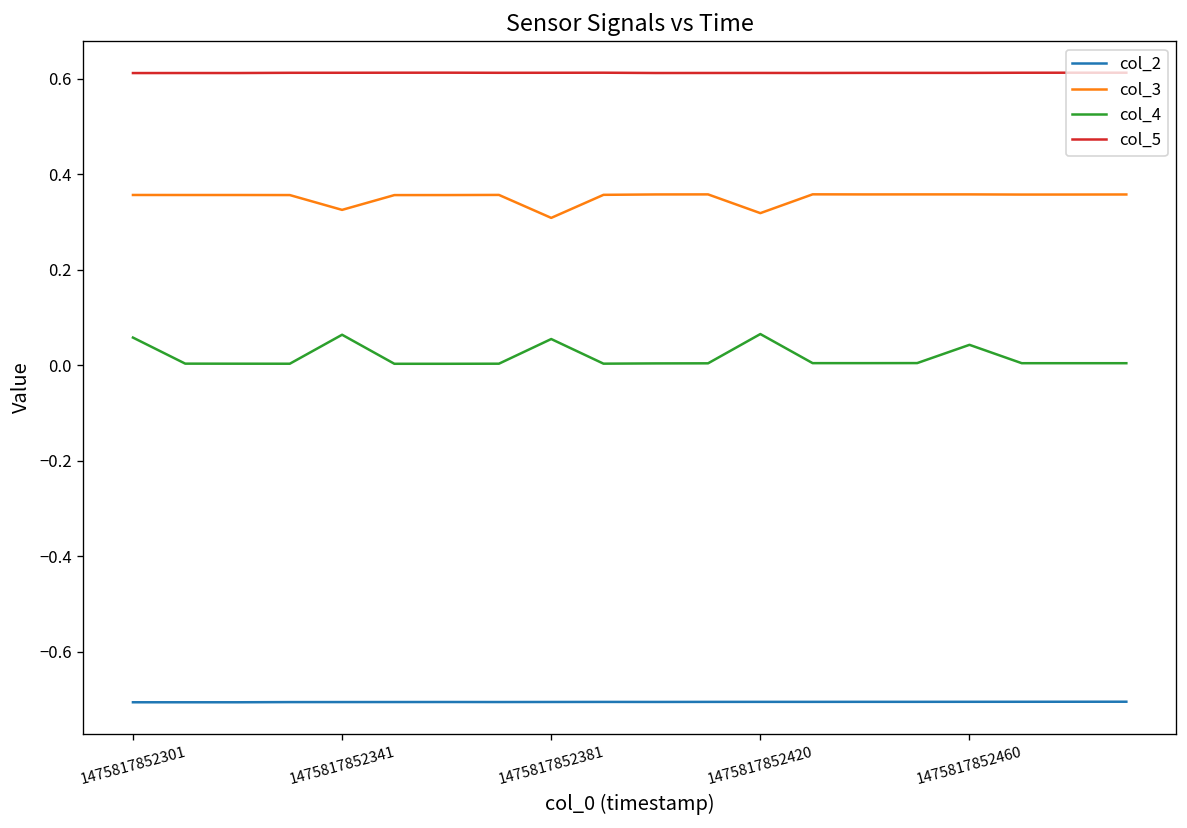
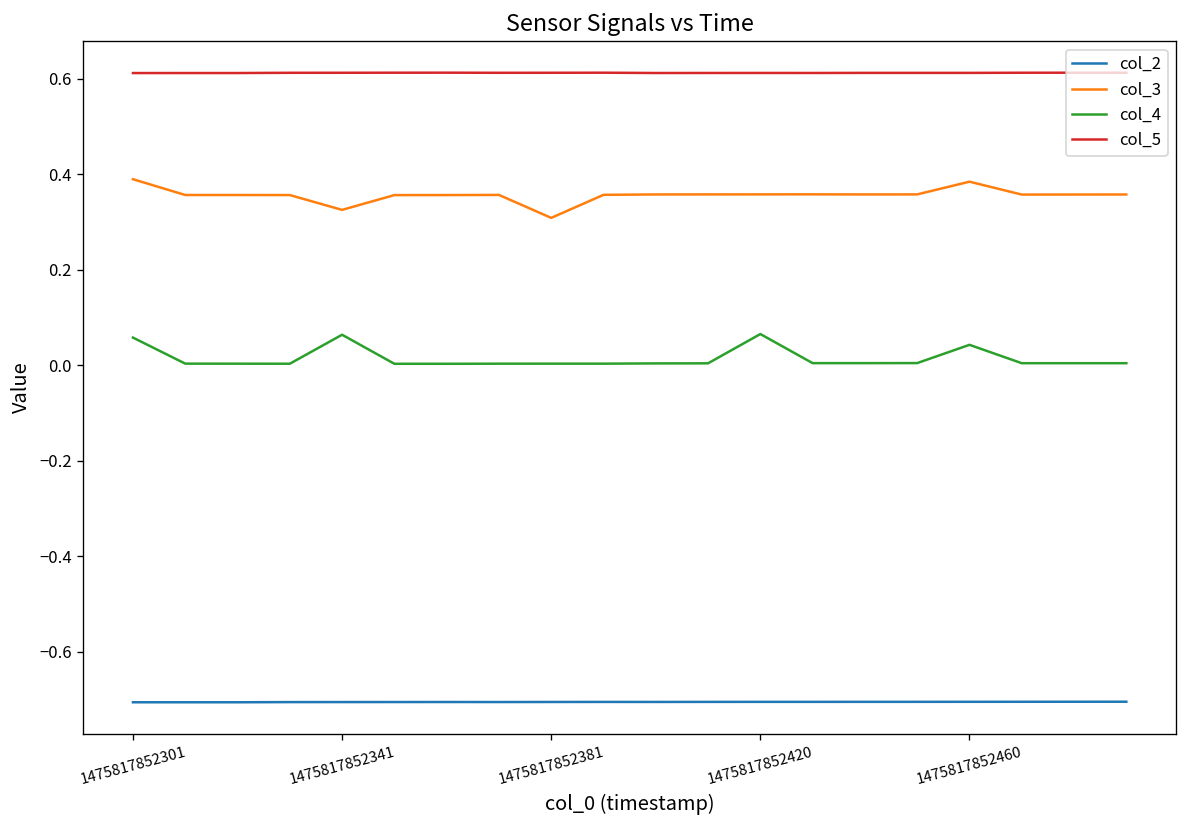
  {
    "col_2": {
      "1475817852301": -0.71,
      "1475817852341": -0.71,
      "1475817852381": -0.71,
      "1475817852420": -0.71,
      "1475817852460": -0.71
    },
    "col_3": {
-     "1475817852301": 0.36,
+     "1475817852301": 0.39,
      "1475817852341": 0.33,
      "1475817852381": 0.31,
-     "1475817852420": 0.32,
-     "1475817852460": 0.36
+     "1475817852420": 0.36,
+     "1475817852460": 0.38
    },
    "col_4": {
      "1475817852301": 0.06,
      "1475817852341": 0.06,
-     "1475817852381": 0.05,
+     "1475817852381": 0.00,
      "1475817852420": 0.06,
      "1475817852460": 0.04
    },
    "col_5": {
      "1475817852301": 0.61,
      "1475817852341": 0.61,
      "1475817852381": 0.61,
      "1475817852420": 0.61,
      "1475817852460": 0.61
    }
  }
